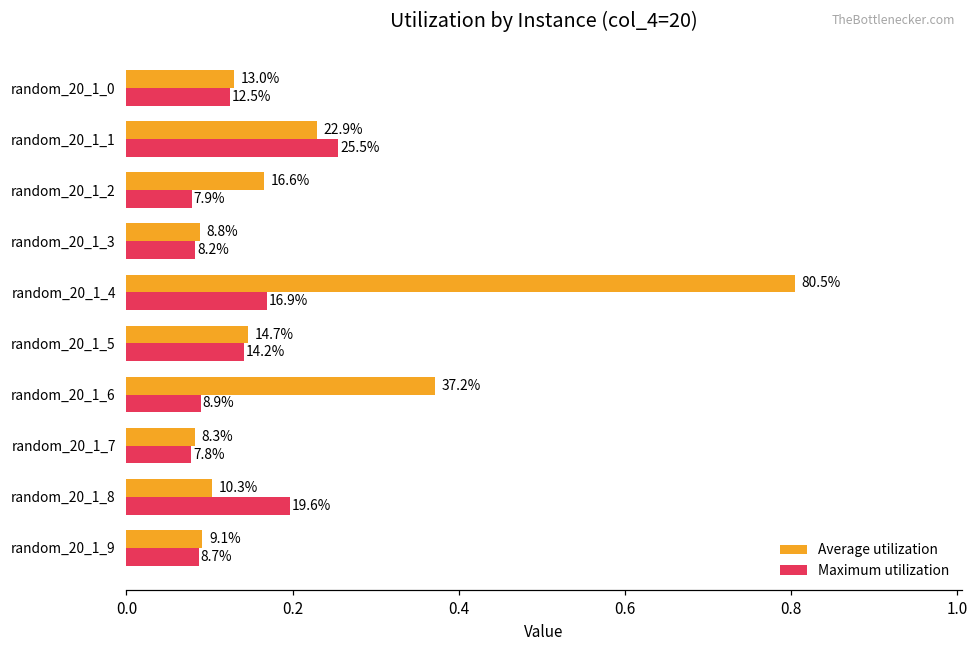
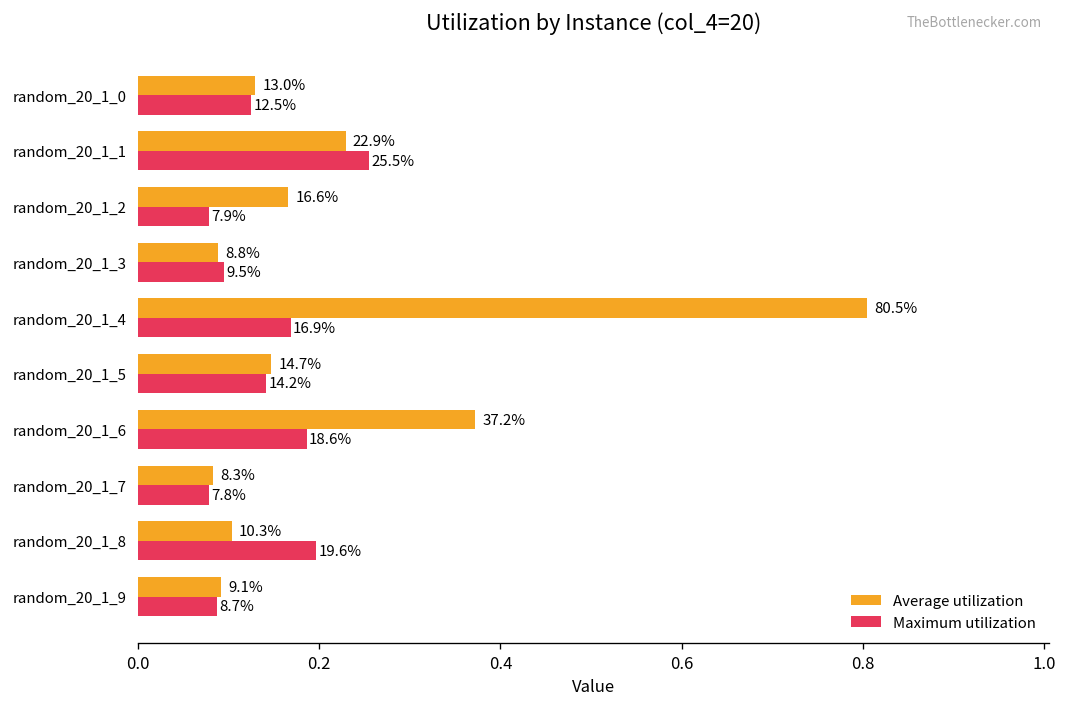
  {
    "Average utilization": {
      "random_20_1_0": "13.0%",
      "random_20_1_1": "22.9%",
      "random_20_1_2": "16.6%",
      "random_20_1_3": "8.8%",
      "random_20_1_4": "80.5%",
      "random_20_1_5": "14.7%",
      "random_20_1_6": "37.2%",
      "random_20_1_7": "8.3%",
      "random_20_1_8": "10.3%",
      "random_20_1_9": "9.1%"
    },
    "Maximum utilization": {
      "random_20_1_0": "12.5%",
      "random_20_1_1": "25.5%",
      "random_20_1_2": "7.9%",
-     "random_20_1_3": "8.2%",
+     "random_20_1_3": "9.5%",
      "random_20_1_4": "16.9%",
      "random_20_1_5": "14.2%",
-     "random_20_1_6": "8.9%",
+     "random_20_1_6": "18.6%",
      "random_20_1_7": "7.8%",
      "random_20_1_8": "19.6%",
      "random_20_1_9": "8.7%"
    }
  }
